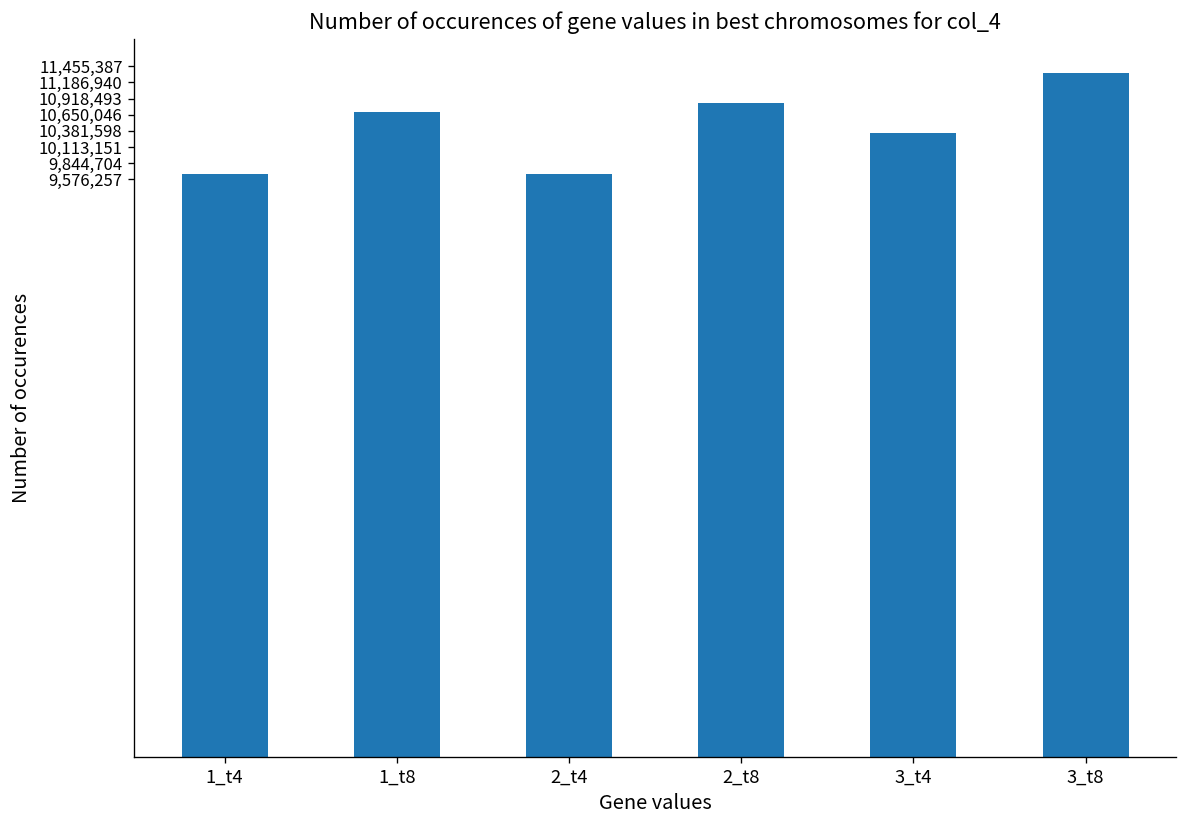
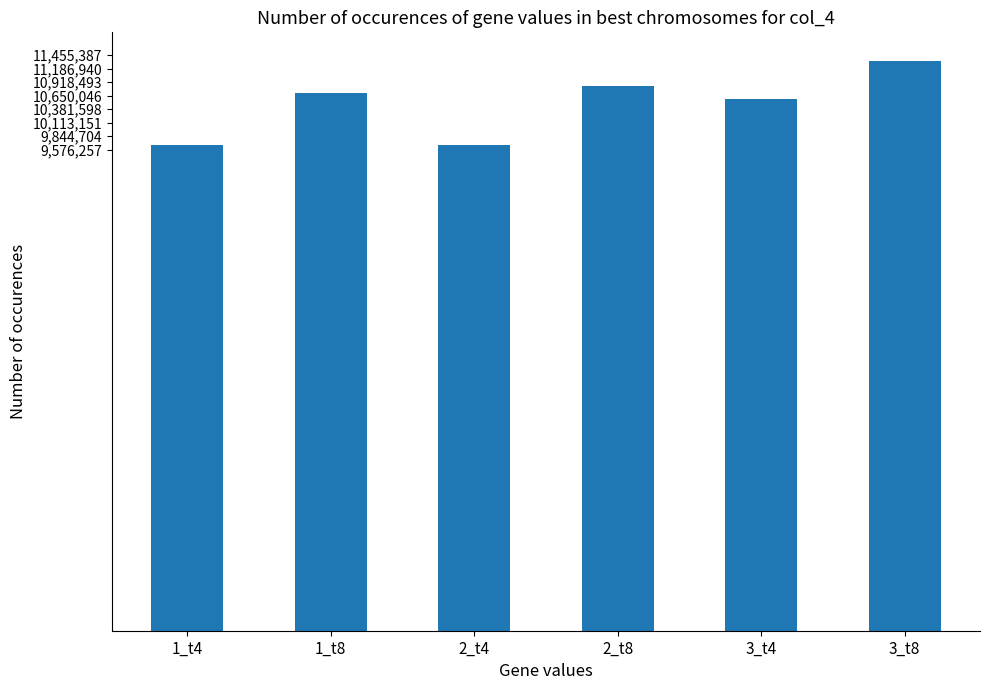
  {
    "1_t4": "9,700,000",
    "1_t8": "10,700,000",
    "2_t4": "9,700,000",
    "2_t8": "10,800,000",
-   "3_t4": "10,400,000",
+   "3_t4": "10,600,000",
    "3_t8": "11,300,000"
  }
